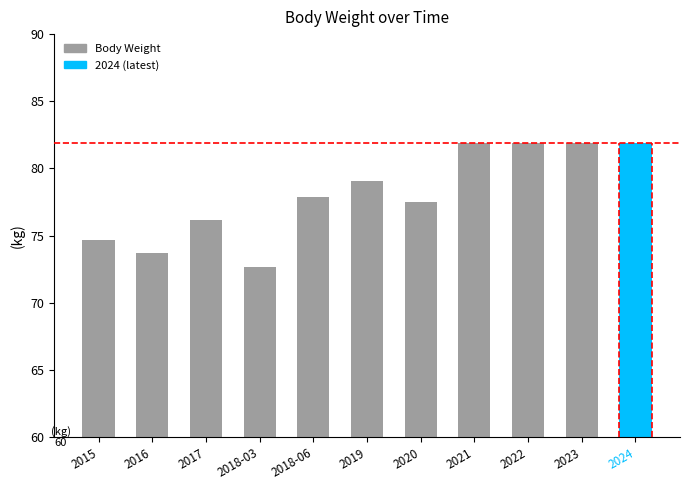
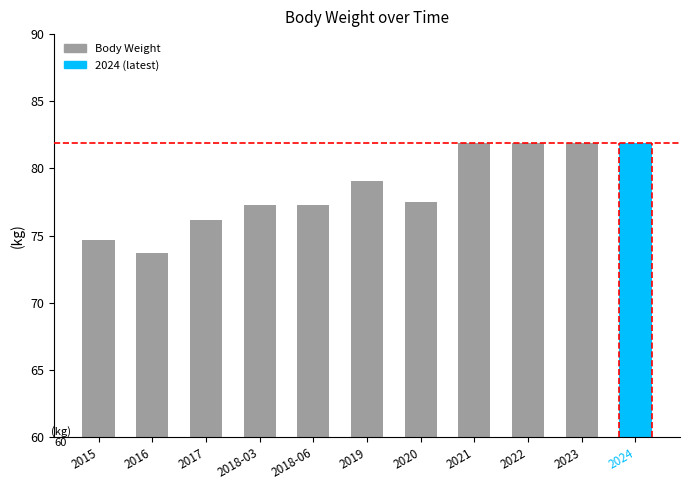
  {
    "Body Weight": {
      "2015": 74.7,
      "2016": 73.7,
      "2017": 76.2,
-     "2018-03": 72.7,
-     "2018-06": 77.9,
+     "2018-03": 77.3,
+     "2018-06": 77.3,
      "2019": 79.1,
      "2020": 77.5,
      "2021": 81.9,
      "2022": 81.9,
      "2023": 81.9,
      "2024": 81.9
    }
  }
